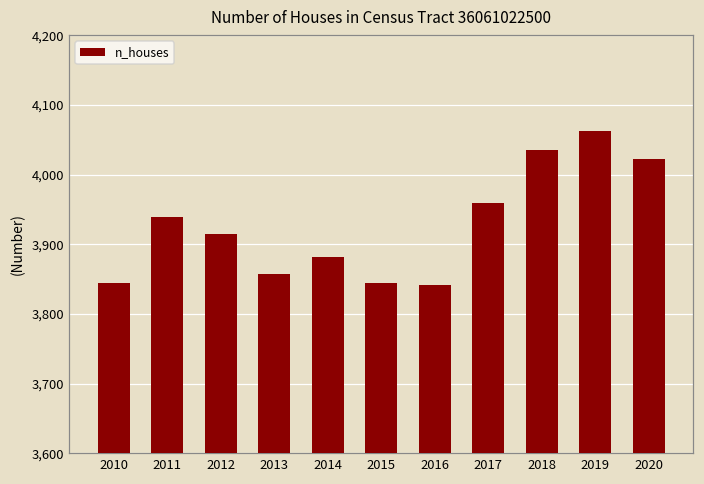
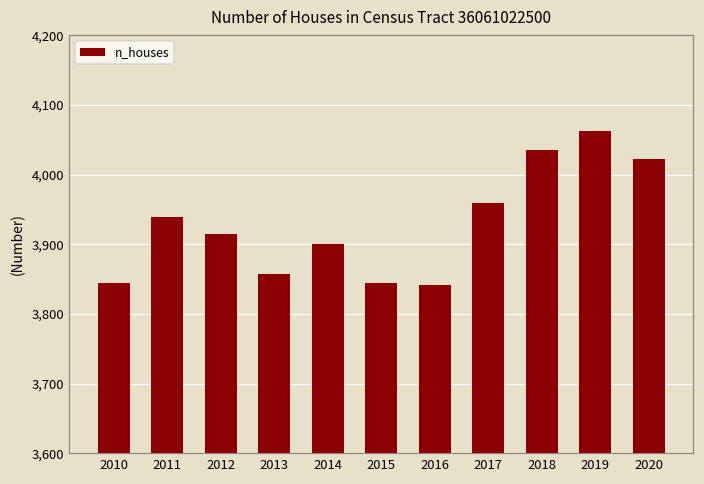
  {
    "2010": "3,850",
    "2011": "3,940",
    "2012": "3,920",
    "2013": "3,860",
-   "2014": "3,880",
+   "2014": "3,900",
    "2015": "3,840",
    "2016": "3,840",
    "2017": "3,960",
    "2018": "4,040",
    "2019": "4,060",
    "2020": "4,020"
  }
